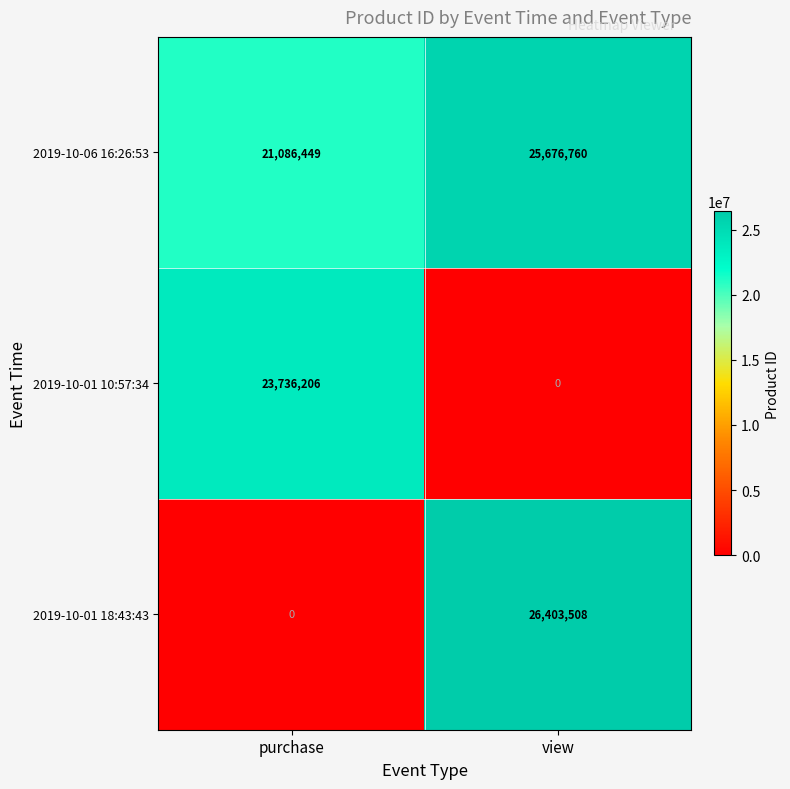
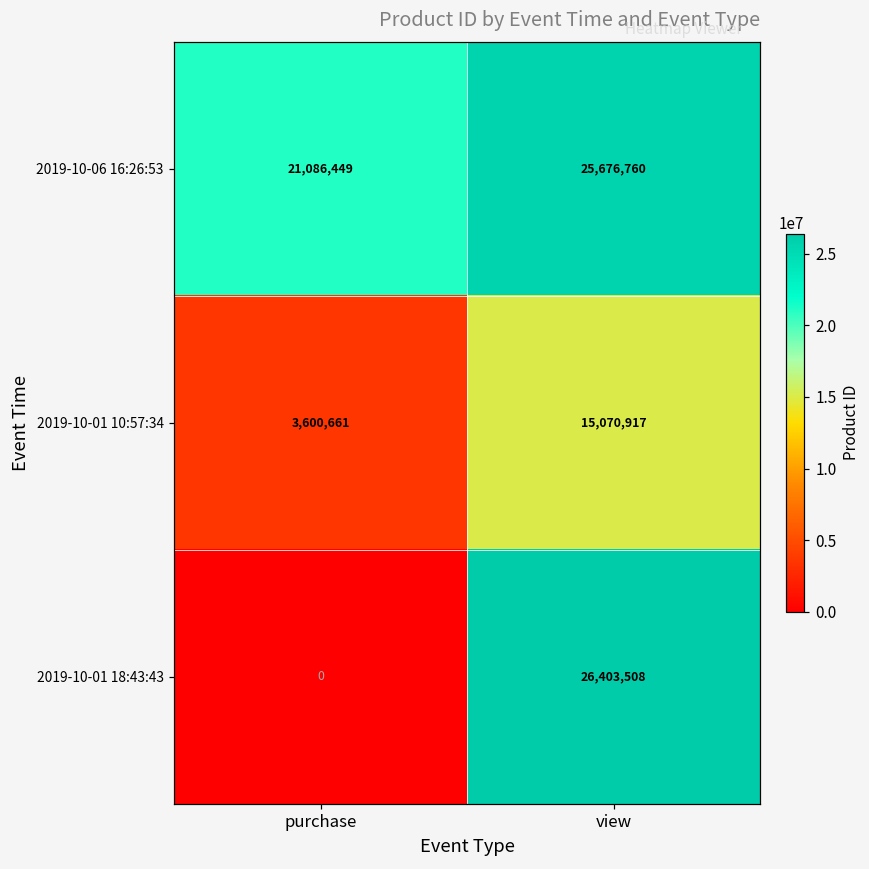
  {
    "2019-10-06 16:26:53": {
      "purchase": "21,086,449",
      "view": "25,676,760"
    },
    "2019-10-01 10:57:34": {
-     "purchase": "23,736,206",
-     "view": "0"
+     "purchase": "3,600,661",
+     "view": "15,070,917"
    },
    "2019-10-01 18:43:43": {
      "purchase": "0",
      "view": "26,403,508"
    }
  }
